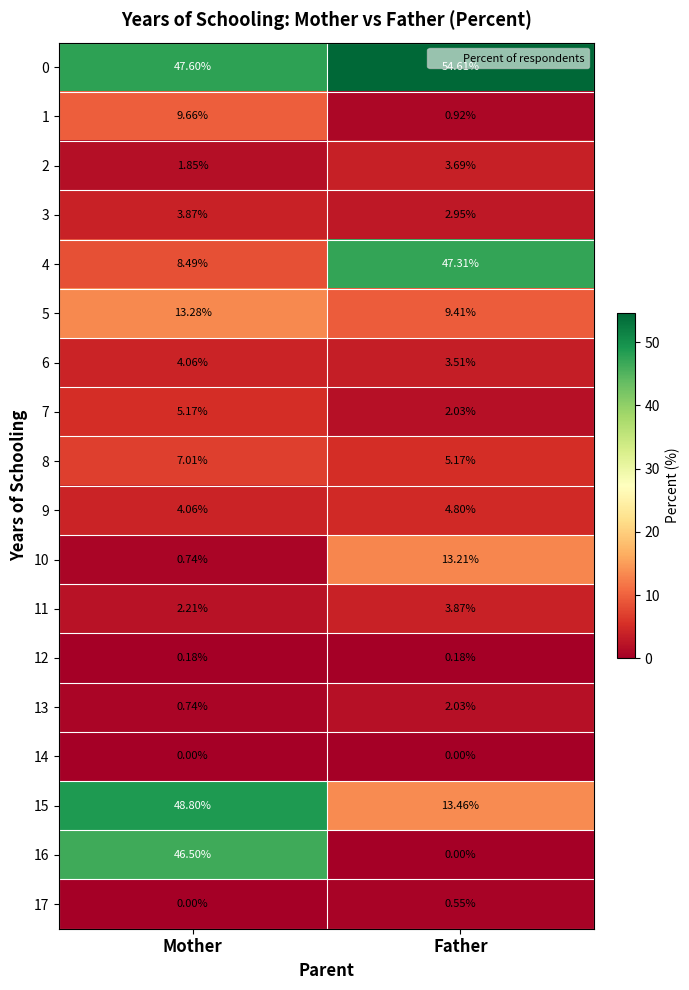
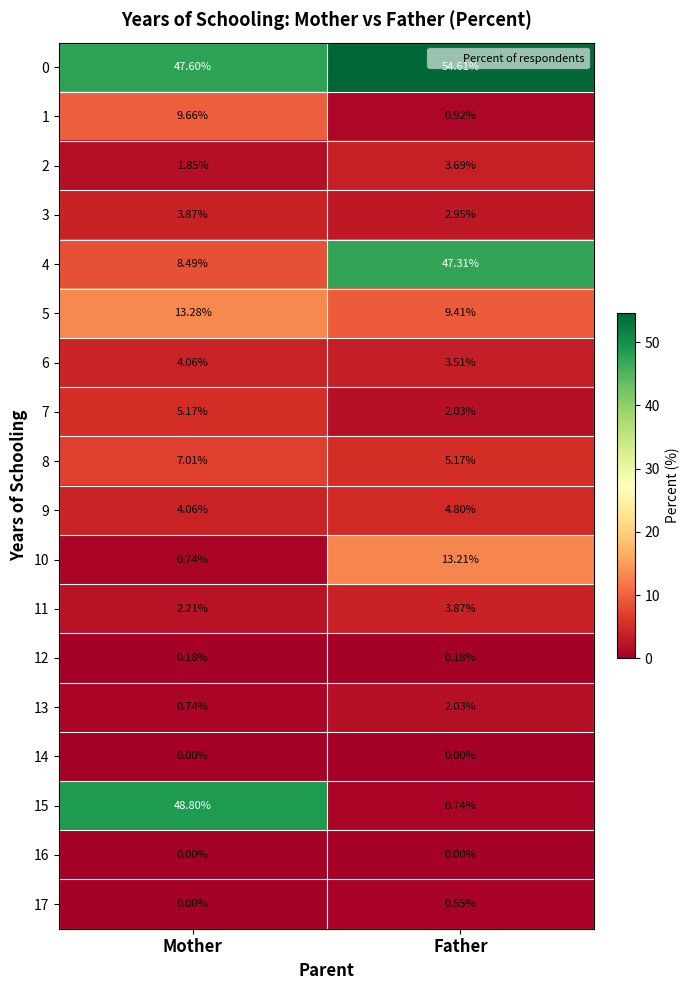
  {
    "0": {
      "Mother": "47.60%"
    },
    "1": {
      "Mother": "9.66%",
      "Father": "0.92%"
    },
    "2": {
      "Mother": "1.85%",
      "Father": "3.69%"
    },
    "3": {
      "Mother": "3.87%",
      "Father": "2.95%"
    },
    "4": {
      "Mother": "8.49%",
      "Father": "47.31%"
    },
    "5": {
      "Mother": "13.28%",
      "Father": "9.41%"
    },
    "6": {
      "Mother": "4.06%",
      "Father": "3.51%"
    },
    "7": {
      "Mother": "5.17%",
      "Father": "2.03%"
    },
    "8": {
      "Mother": "7.01%",
      "Father": "5.17%"
    },
    "9": {
      "Mother": "4.06%",
      "Father": "4.80%"
    },
    "10": {
      "Mother": "0.74%",
      "Father": "13.21%"
    },
    "11": {
      "Mother": "2.21%",
      "Father": "3.87%"
    },
    "12": {
      "Mother": "0.18%",
      "Father": "0.18%"
    },
    "13": {
      "Mother": "0.74%",
      "Father": "2.03%"
    },
    "14": {
      "Mother": "0.00%",
      "Father": "0.00%"
    },
    "15": {
      "Mother": "48.80%",
-     "Father": "13.46%"
+     "Father": "0.74%"
    },
    "16": {
-     "Mother": "46.50%",
+     "Mother": "0.00%",
      "Father": "0.00%"
    },
    "17": {
      "Mother": "0.00%",
      "Father": "0.55%"
    }
  }
